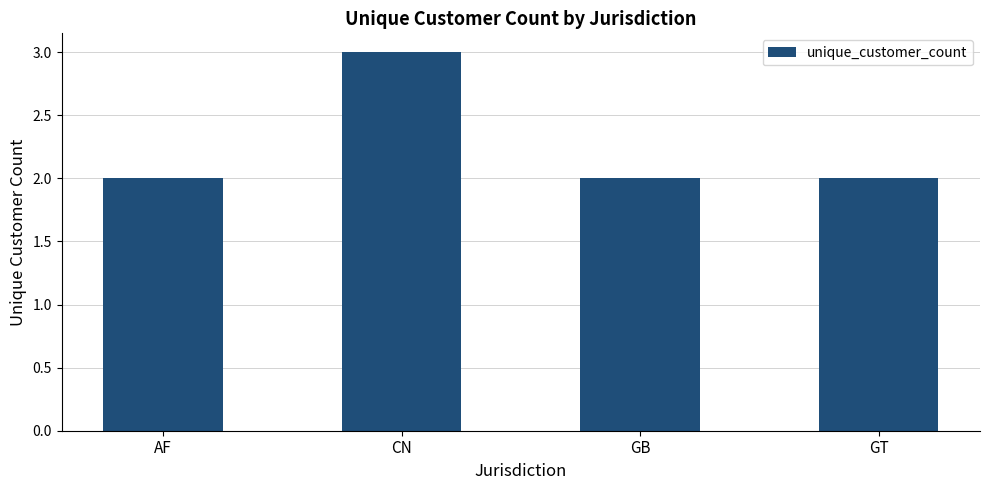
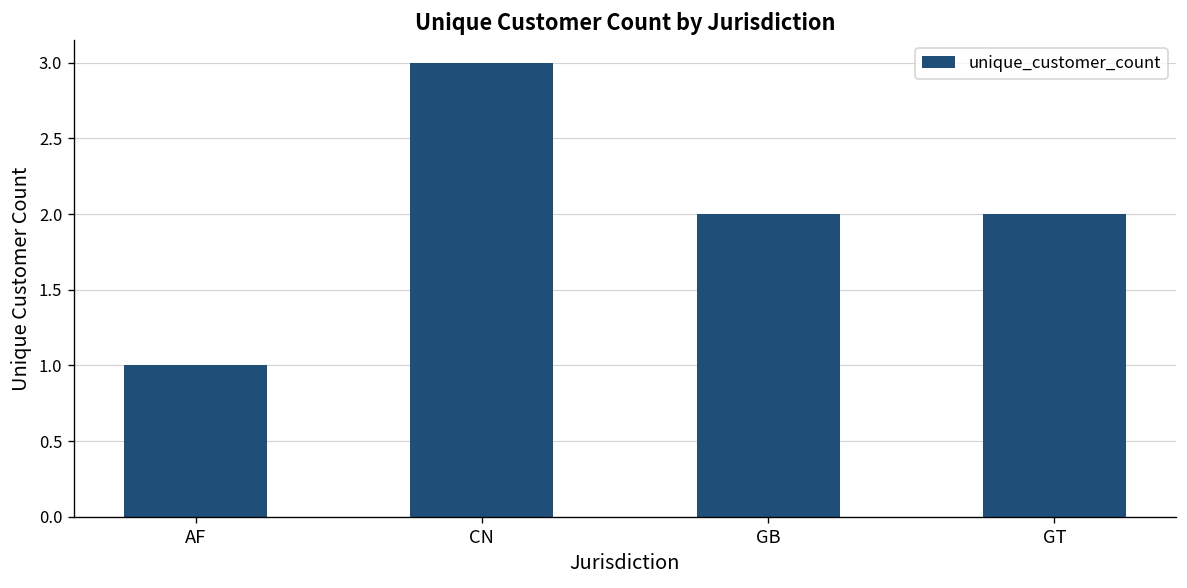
  {
-   "AF": 2,
+   "AF": 1,
    "CN": 3,
    "GB": 2,
    "GT": 2
  }
